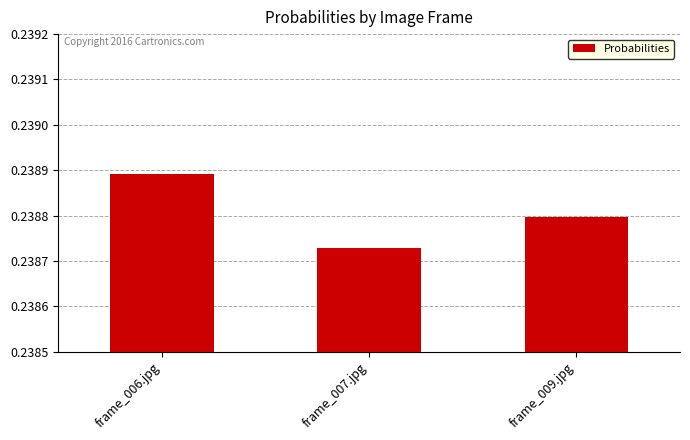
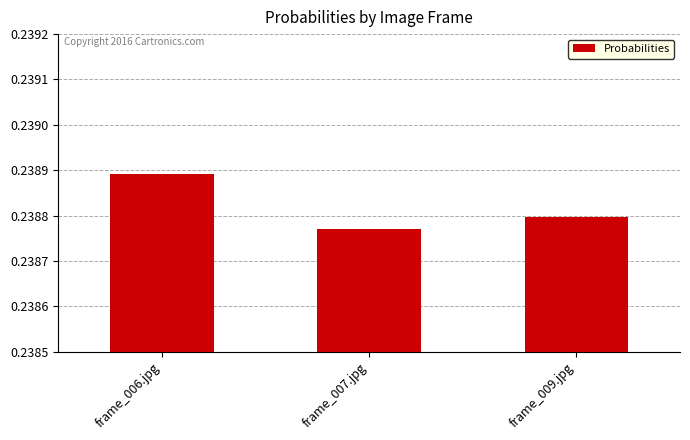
  {
    "frame_006.jpg": 0.23889,
-   "frame_007.jpg": 0.23873,
+   "frame_007.jpg": 0.23877,
    "frame_009.jpg": 0.23880
  }
